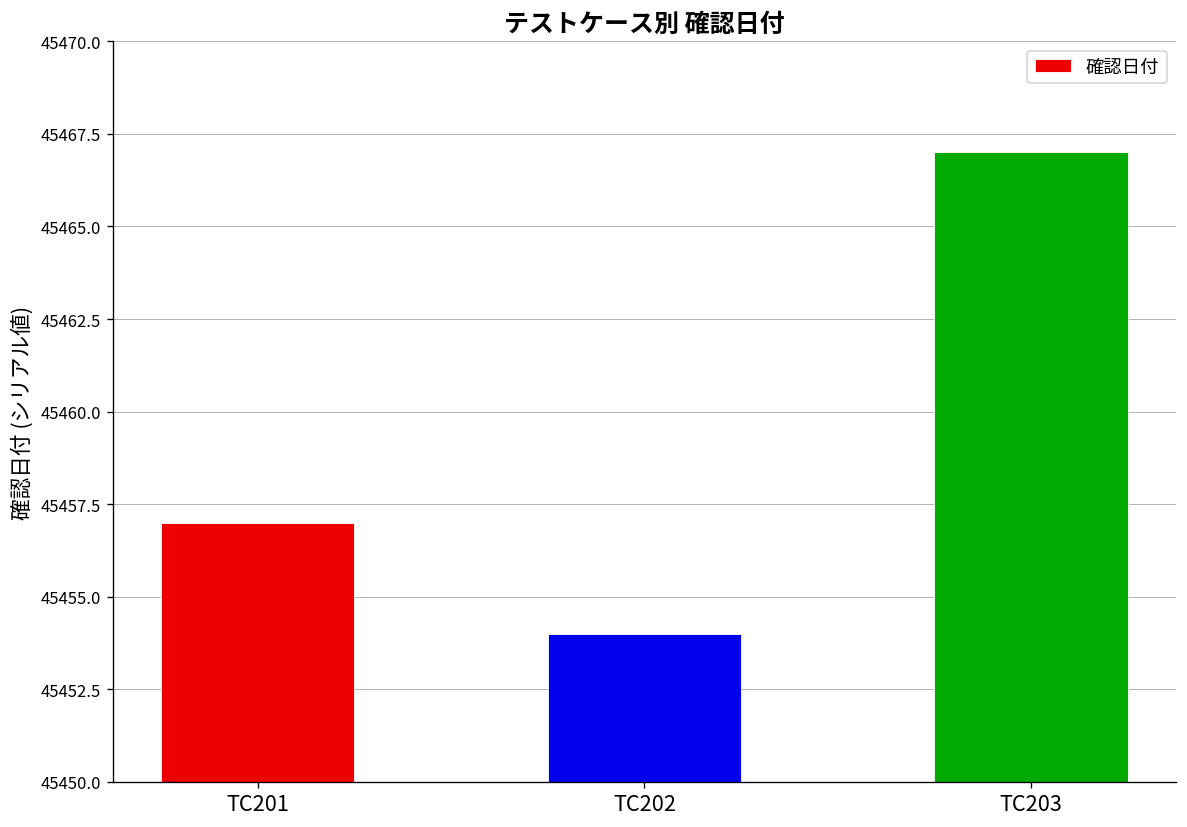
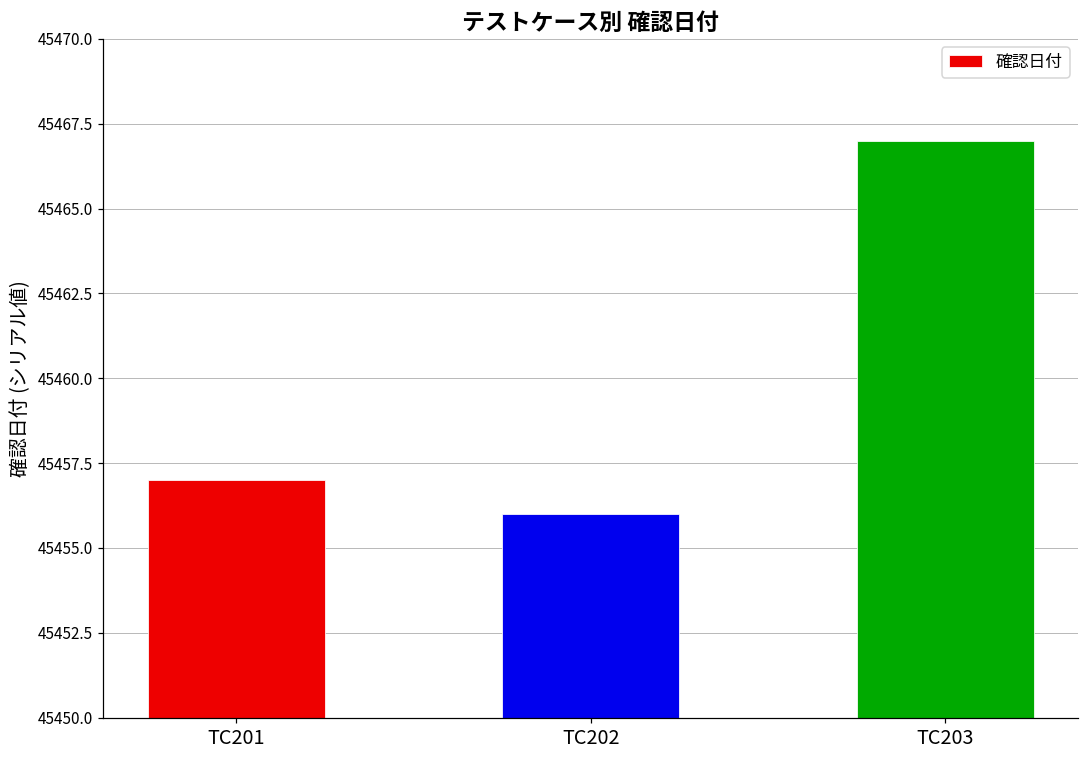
  {
    "TC201": 45457,
-   "TC202": 45454,
+   "TC202": 45456,
    "TC203": 45467
  }
